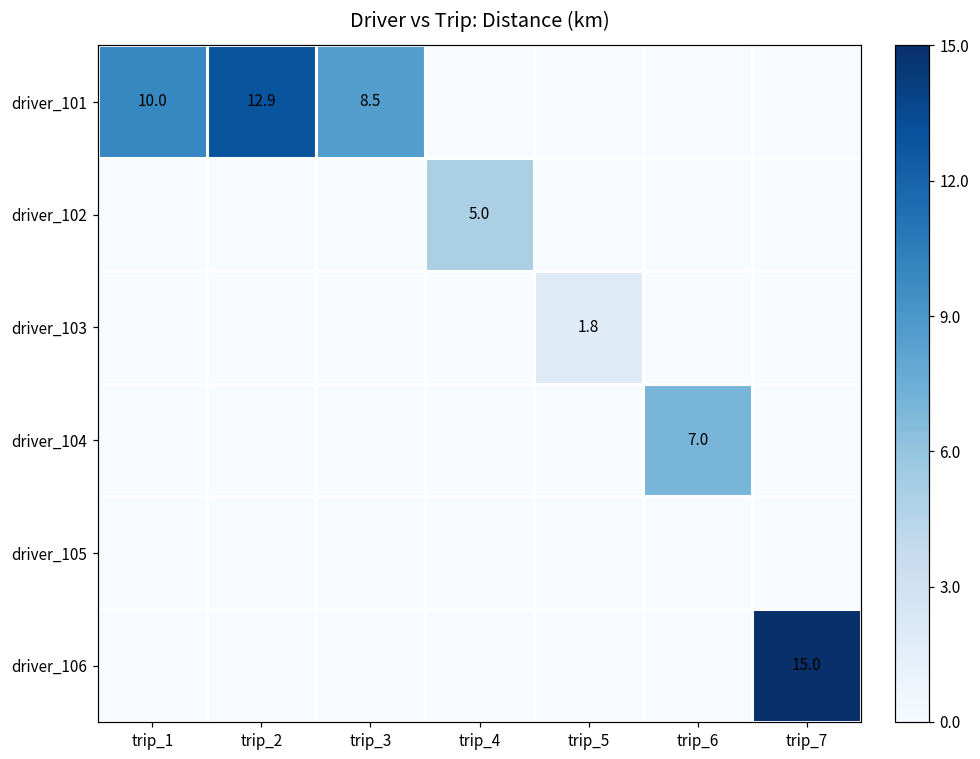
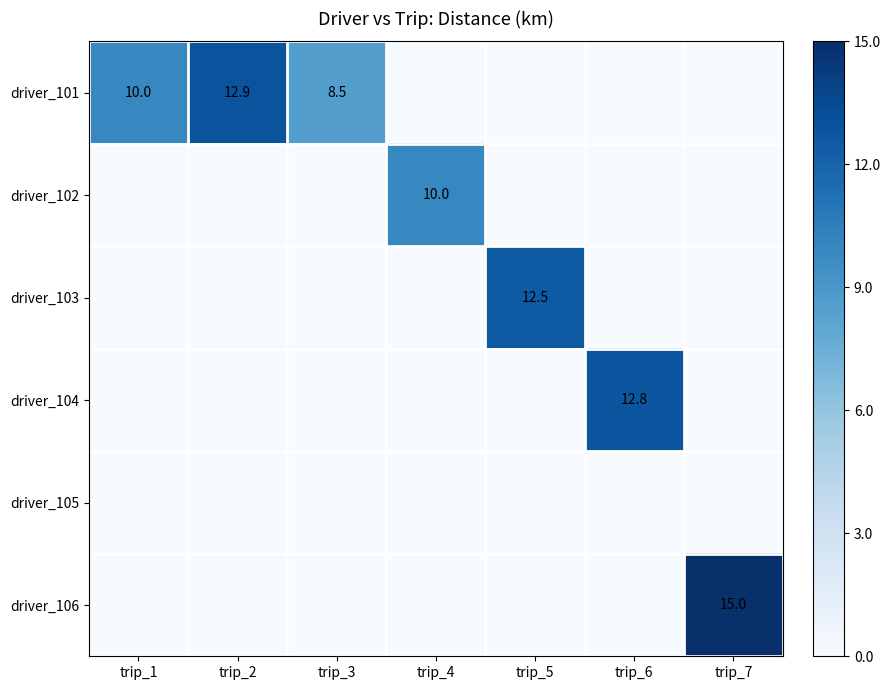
  {
    "driver_101": {
      "trip_1": 10.0,
      "trip_2": 12.9,
      "trip_3": 8.5
    },
    "driver_102": {
-     "trip_4": 5.0
+     "trip_4": 10.0
    },
    "driver_103": {
-     "trip_5": 1.8
+     "trip_5": 12.5
    },
    "driver_104": {
-     "trip_6": 7.0
+     "trip_6": 12.8
    },
    "driver_106": {
      "trip_7": 15.0
    }
  }
